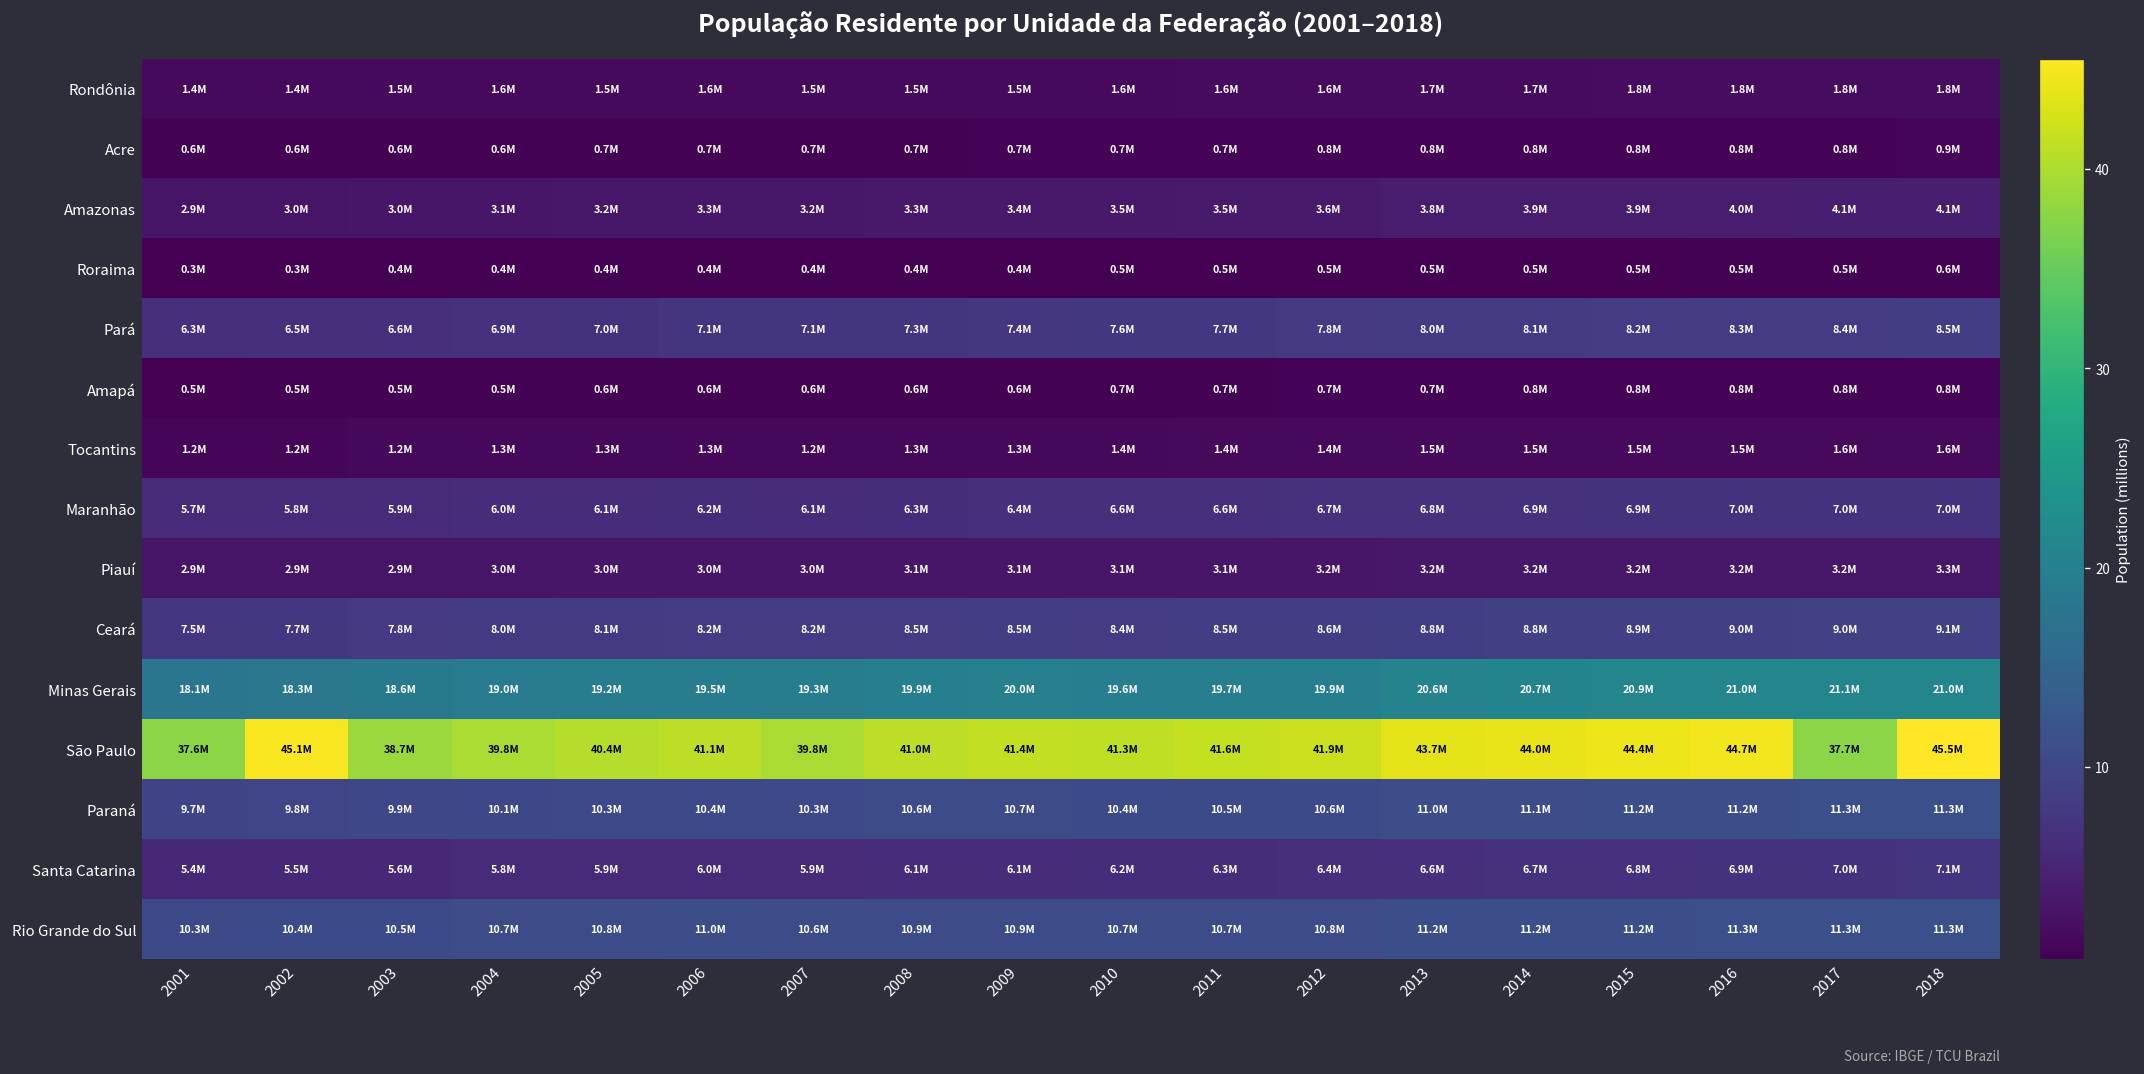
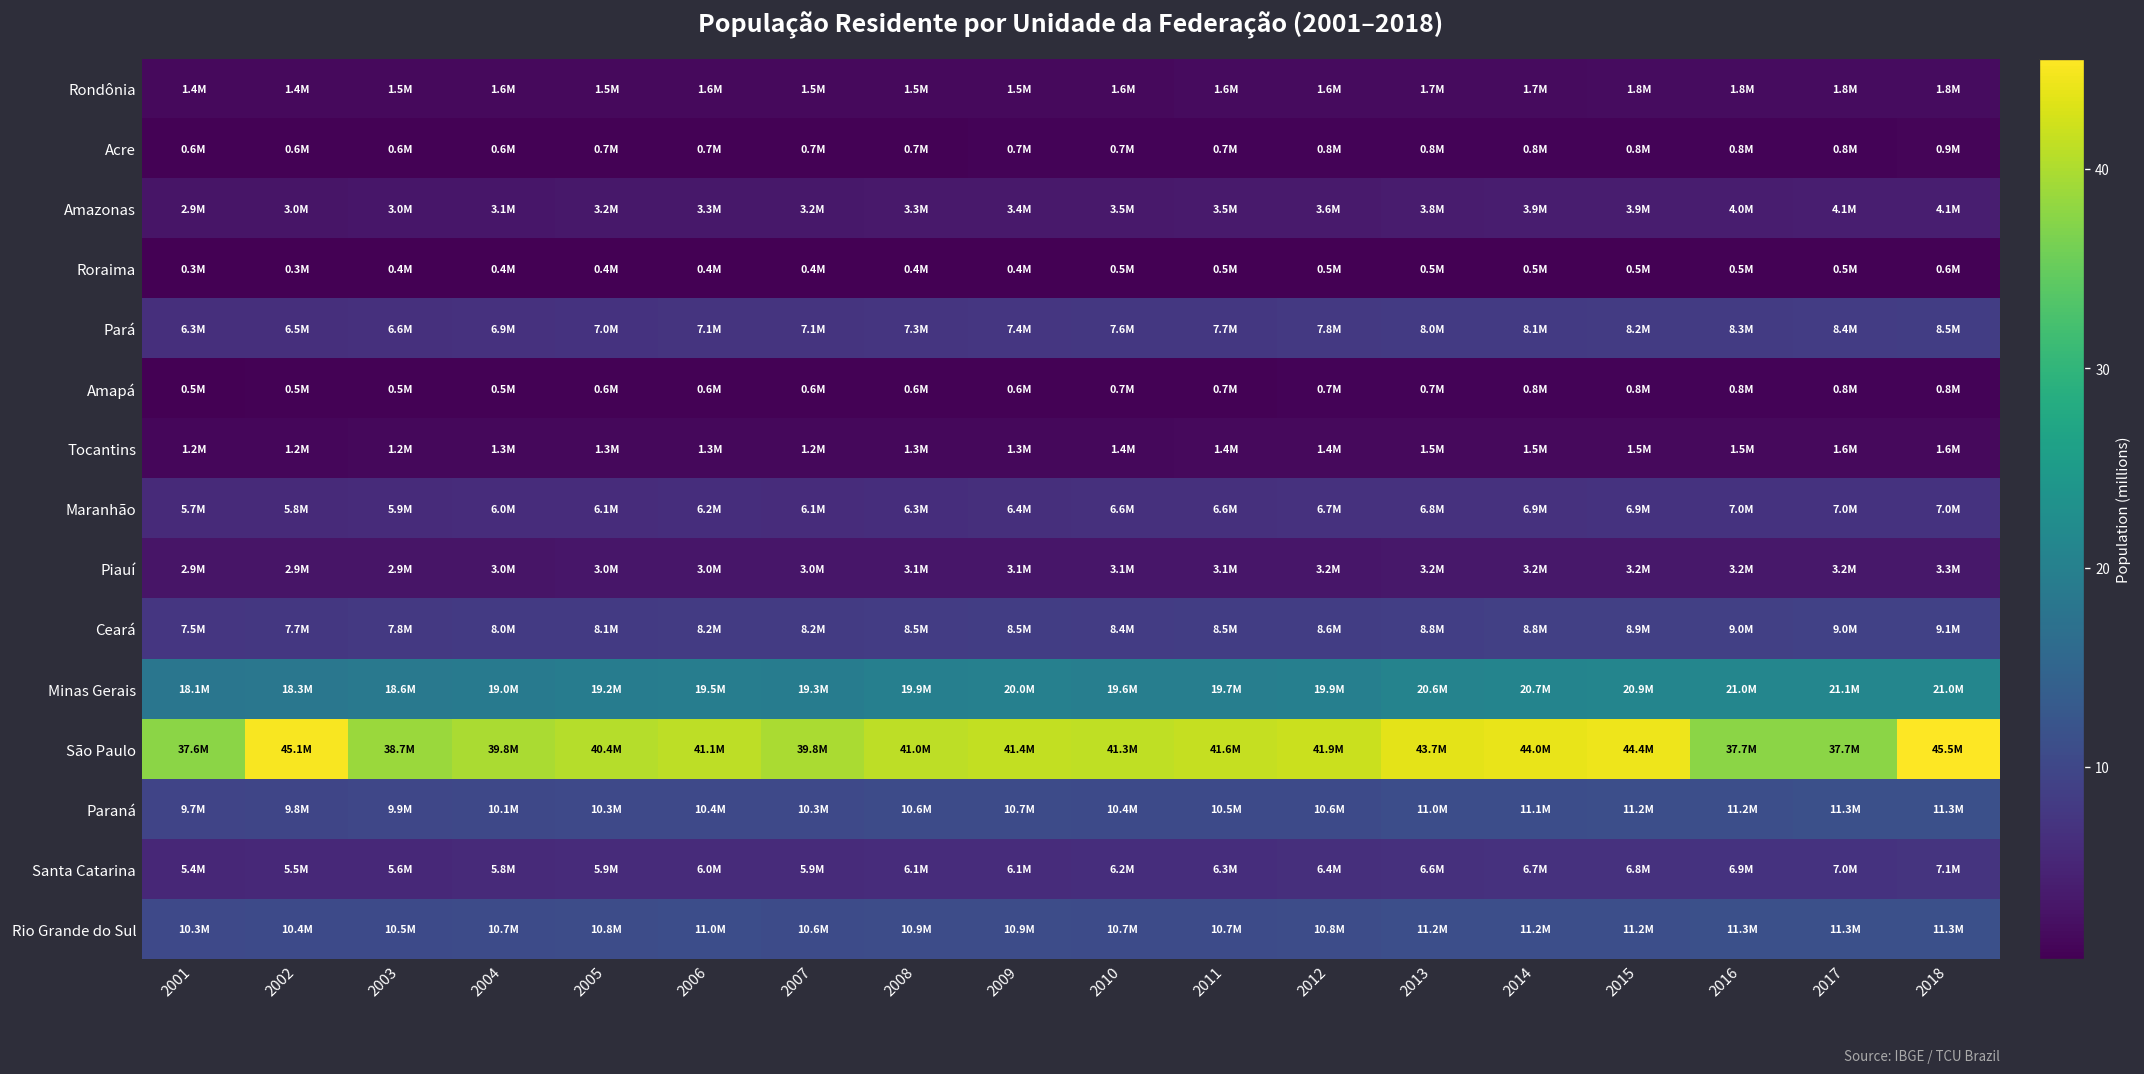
  {
    "São Paulo": {
      "2001": "37.6M",
      "2002": "45.1M",
      "2003": "38.7M",
      "2004": "39.8M",
      "2005": "40.4M",
      "2006": "41.1M",
      "2007": "39.8M",
      "2008": "41.0M",
      "2009": "41.4M",
      "2010": "41.3M",
      "2011": "41.6M",
      "2012": "41.9M",
      "2013": "43.7M",
      "2014": "44.0M",
      "2015": "44.4M",
-     "2016": "44.7M",
+     "2016": "37.7M",
      "2017": "37.7M",
      "2018": "45.5M"
    }
  }
